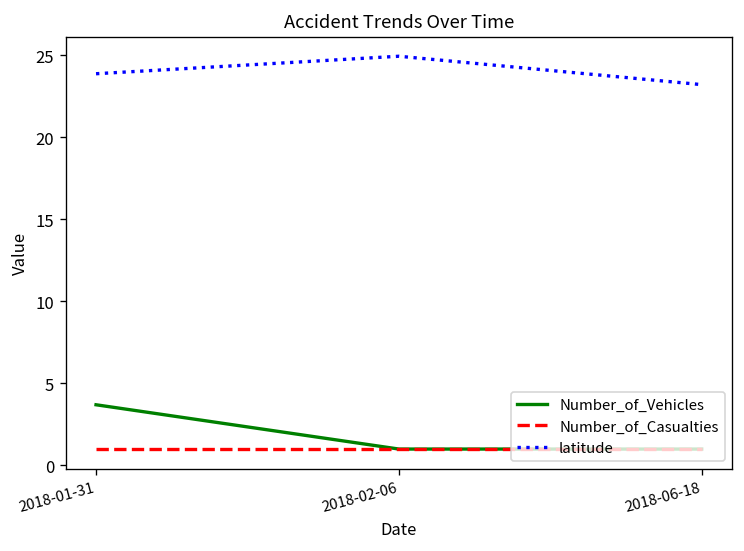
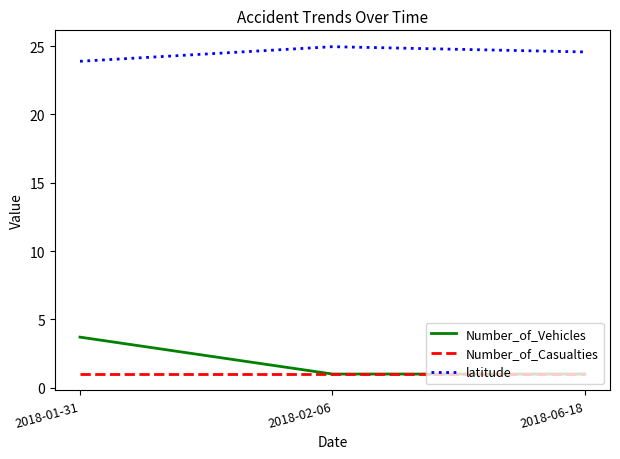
  {
    "Number_of_Vehicles": {
      "2018-01-31": 3.7
    },
    "Number_of_Casualties": {
      "2018-01-31": 1.0
    },
    "latitude": {
      "2018-01-31": 23.9,
      "2018-02-06": 24.9,
-     "2018-06-18": 23.2
+     "2018-06-18": 24.6
    }
  }
